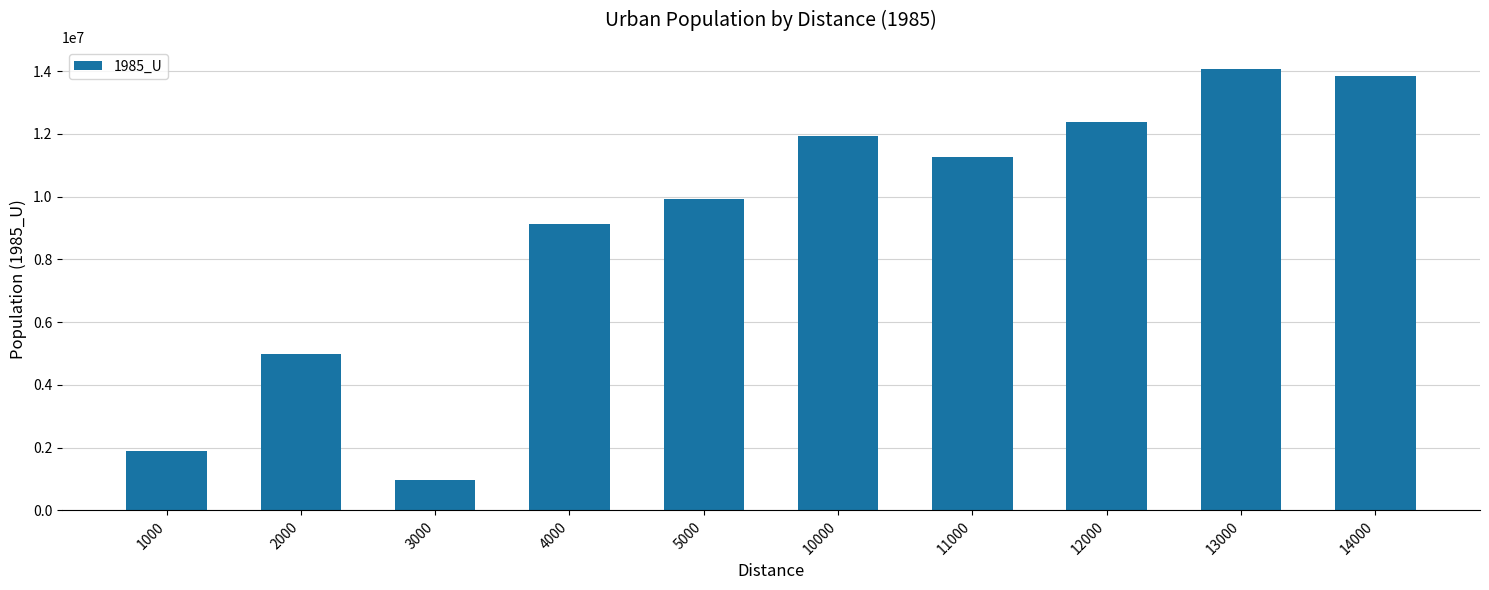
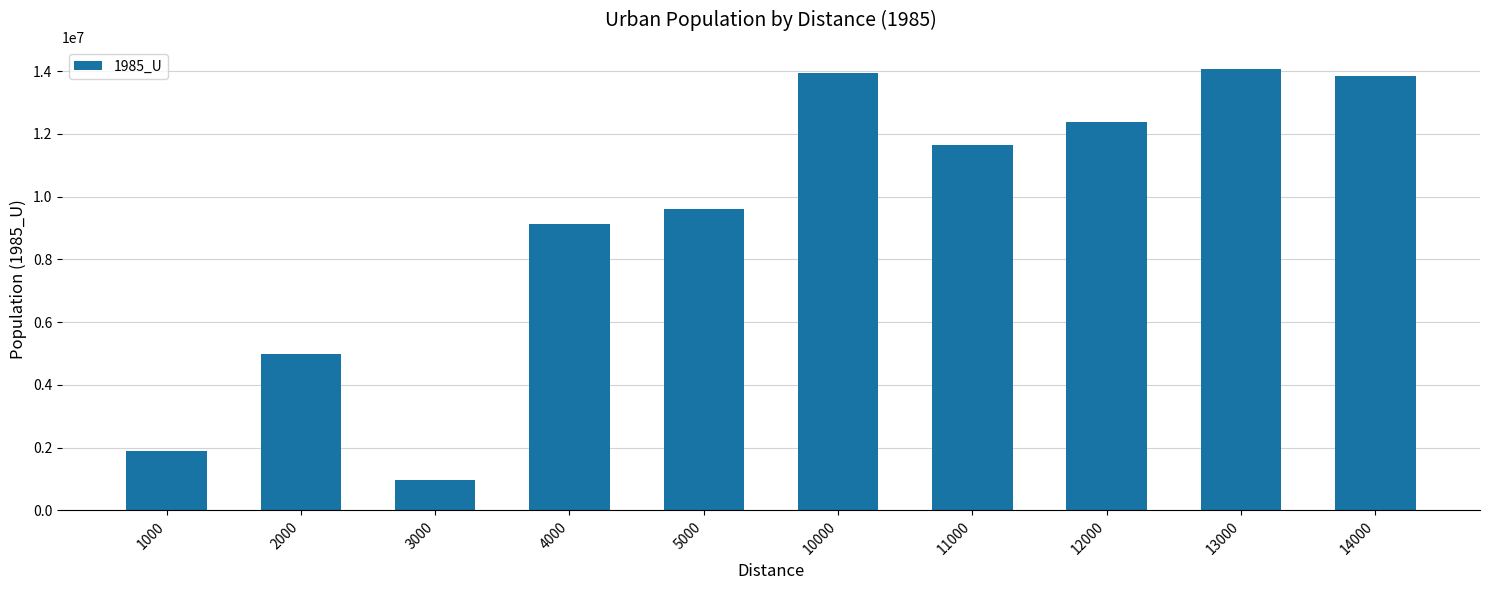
  {
    "1000": 1900000,
    "2000": 5000000,
    "3000": 1000000,
    "4000": 9100000,
-   "5000": 9900000,
-   "10000": 11900000,
-   "11000": 11300000,
+   "5000": 9600000,
+   "10000": 14000000,
+   "11000": 11600000,
    "12000": 12400000,
    "13000": 14100000,
    "14000": 13800000
  }
